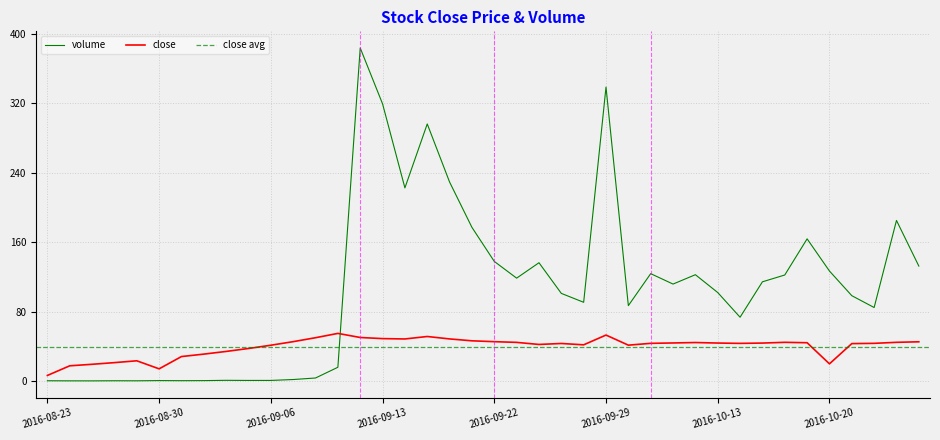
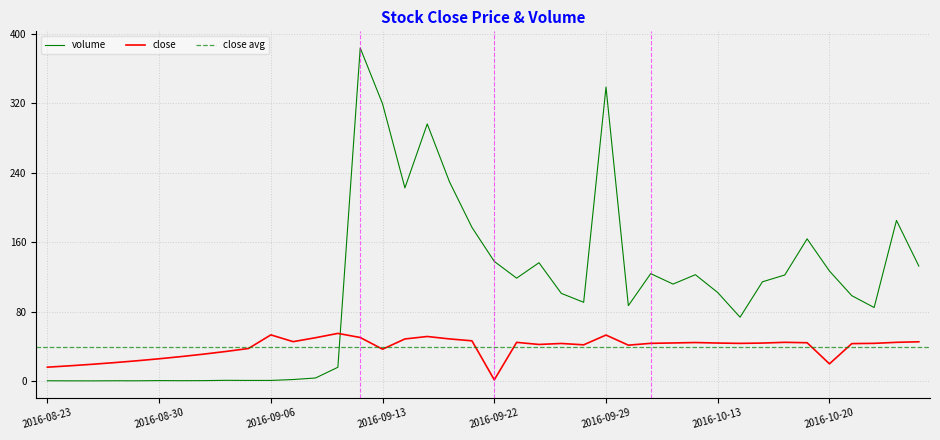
  {
    "volume": {
      "2016-08-23": 0,
      "2016-08-30": 0,
      "2016-09-06": 0,
      "2016-09-13": 320,
      "2016-09-22": 140,
      "2016-09-29": 340,
      "2016-10-13": 100,
      "2016-10-20": 130
    },
    "close": {
-     "2016-08-23": 10,
-     "2016-08-30": 10,
-     "2016-09-06": 40,
-     "2016-09-13": 50,
-     "2016-09-22": 50,
+     "2016-08-23": 20,
+     "2016-08-30": 30,
+     "2016-09-06": 50,
+     "2016-09-13": 40,
+     "2016-09-22": 0,
      "2016-09-29": 50,
      "2016-10-13": 40,
      "2016-10-20": 20
    }
  }
